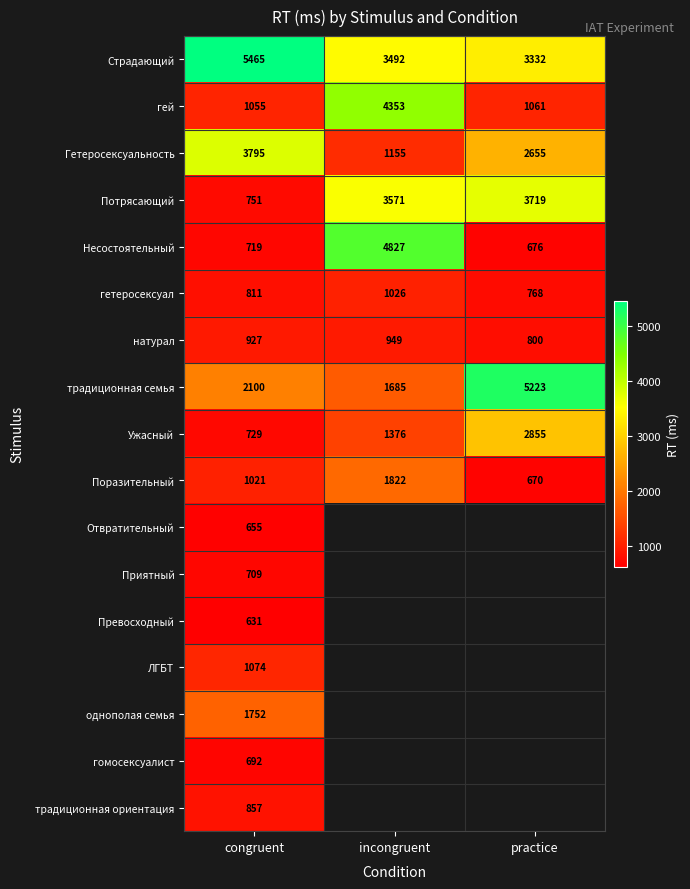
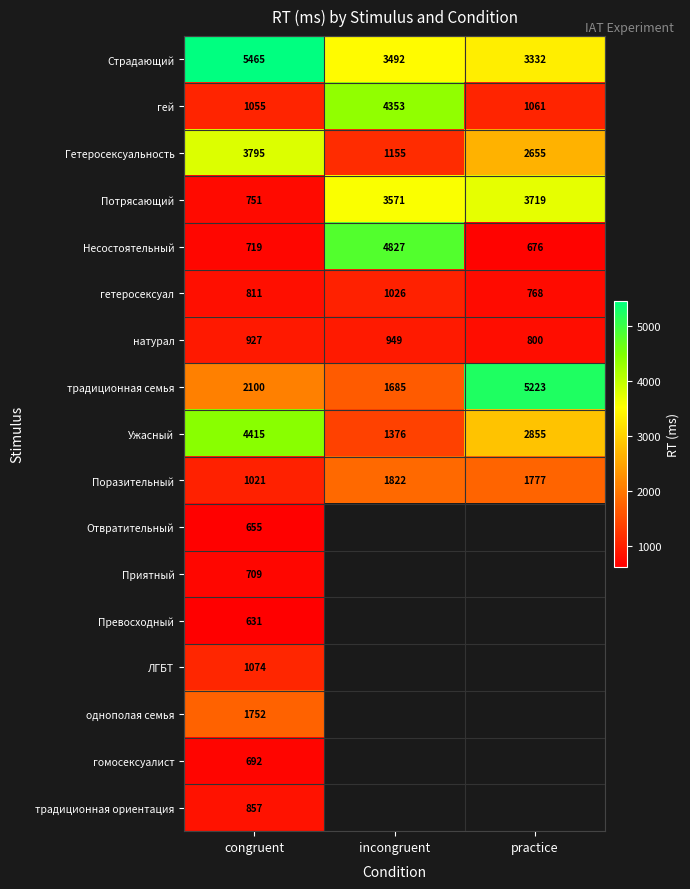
  {
    "Страдающий": {
      "congruent": 5465,
      "incongruent": 3492,
      "practice": 3332
    },
    "гей": {
      "congruent": 1055,
      "incongruent": 4353,
      "practice": 1061
    },
    "Гетеросексуальность": {
      "congruent": 3795,
      "incongruent": 1155,
      "practice": 2655
    },
    "Потрясающий": {
      "congruent": 751,
      "incongruent": 3571,
      "practice": 3719
    },
    "Несостоятельный": {
      "congruent": 719,
      "incongruent": 4827,
      "practice": 676
    },
    "гетеросексуал": {
      "congruent": 811,
      "incongruent": 1026,
      "practice": 768
    },
    "натурал": {
      "congruent": 927,
      "incongruent": 949,
      "practice": 800
    },
    "традиционная семья": {
      "congruent": 2100,
      "incongruent": 1685,
      "practice": 5223
    },
    "Ужасный": {
-     "congruent": 729,
+     "congruent": 4415,
      "incongruent": 1376,
      "practice": 2855
    },
    "Поразительный": {
      "congruent": 1021,
      "incongruent": 1822,
-     "practice": 670
+     "practice": 1777
    },
    "Отвратительный": {
      "congruent": 655
    },
    "Приятный": {
      "congruent": 709
    },
    "Превосходный": {
      "congruent": 631
    },
    "ЛГБТ": {
      "congruent": 1074
    },
    "однополая семья": {
      "congruent": 1752
    },
    "гомосексуалист": {
      "congruent": 692
    },
    "традиционная ориентация": {
      "congruent": 857
    }
  }
